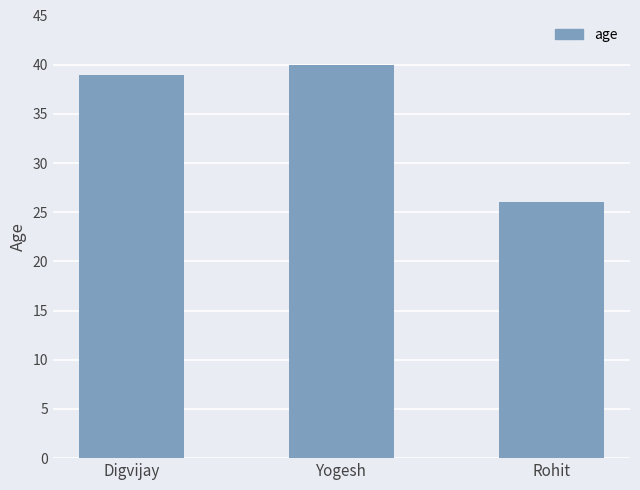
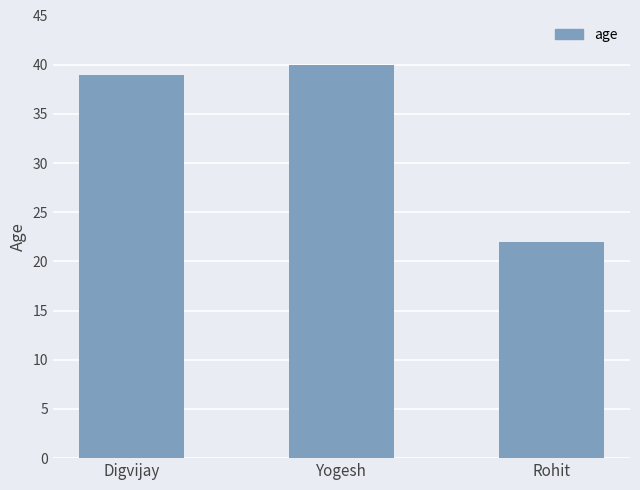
  {
    "Digvijay": 39,
    "Yogesh": 40,
-   "Rohit": 26
+   "Rohit": 22
  }
